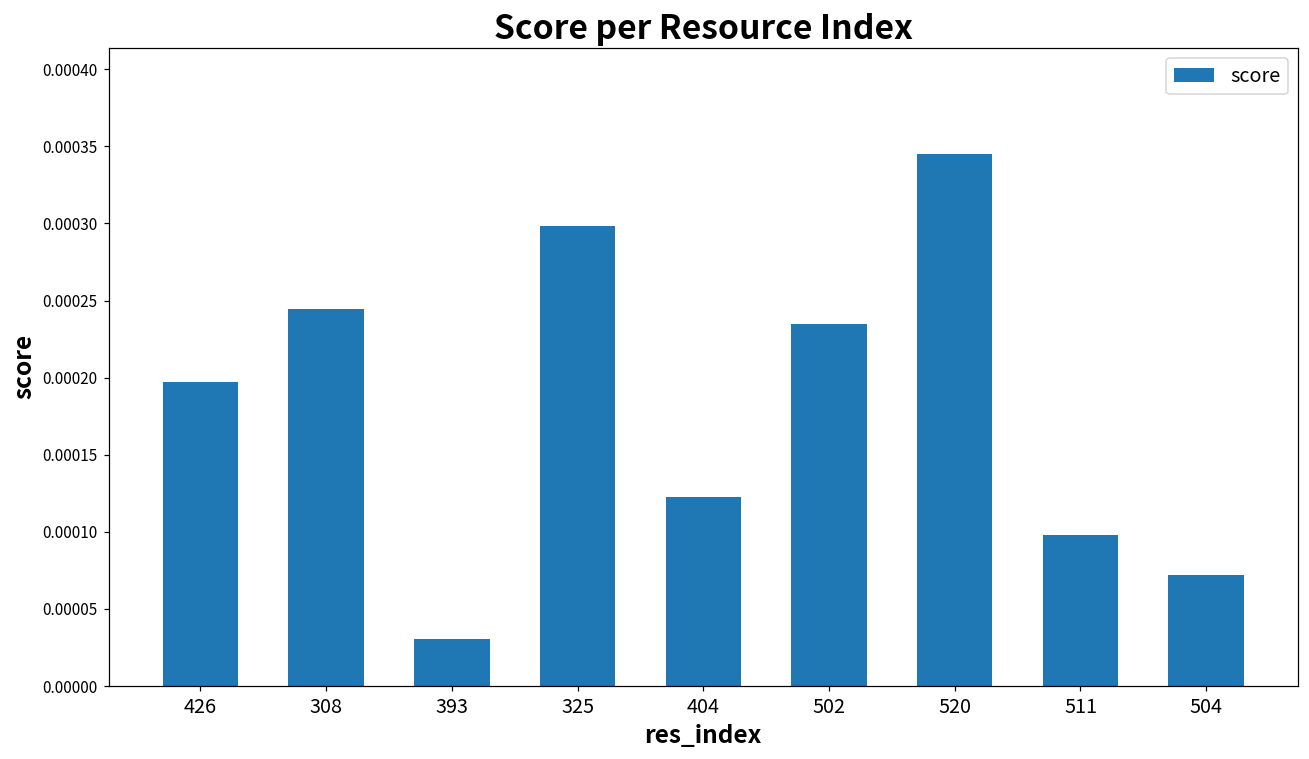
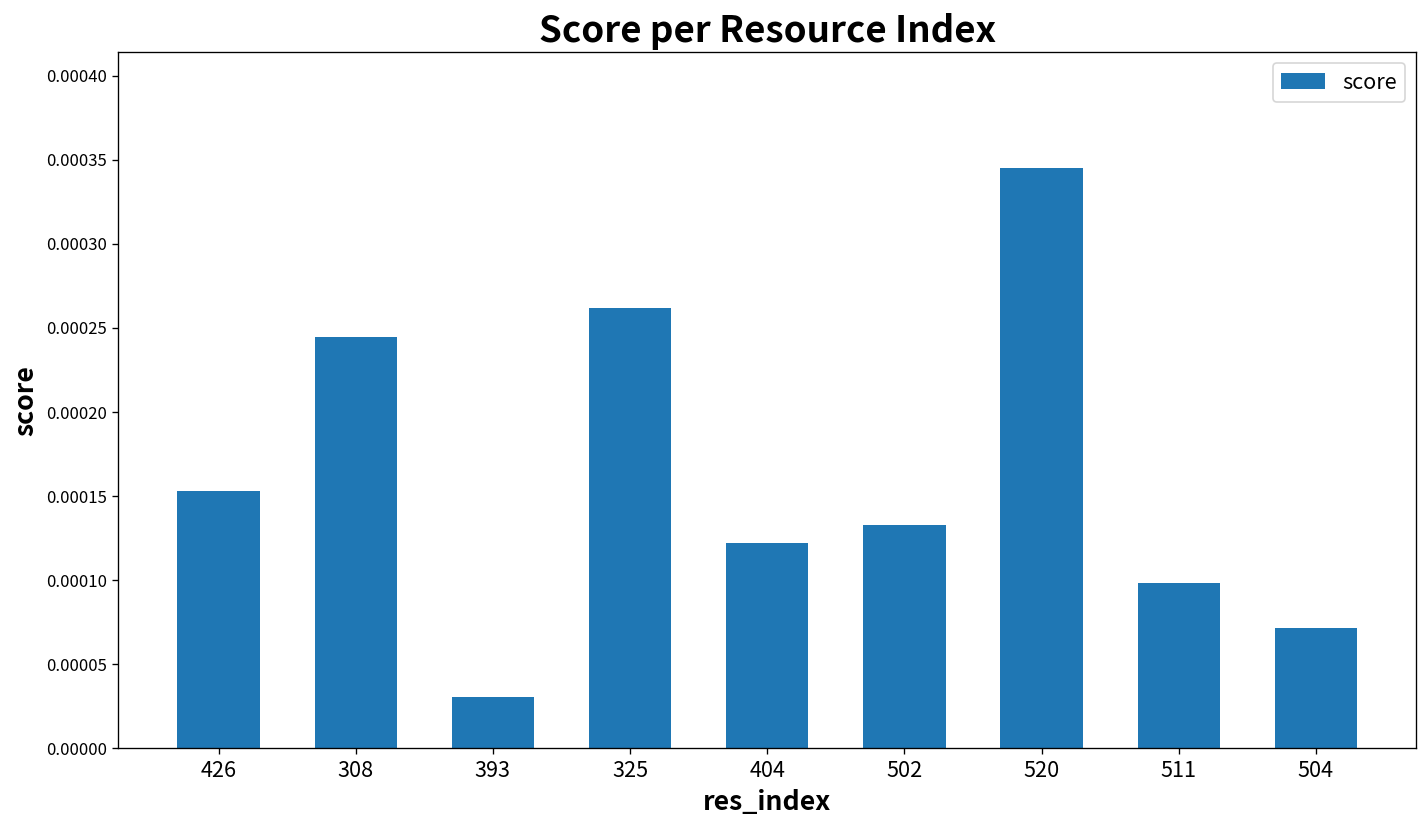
  {
-   "426": 0.000197,
+   "426": 0.000153,
    "308": 0.000245,
    "393": 0.000030,
-   "325": 0.000298,
+   "325": 0.000262,
    "404": 0.000122,
-   "502": 0.000235,
+   "502": 0.000133,
    "520": 0.000345,
    "511": 0.000098,
    "504": 0.000072
  }
